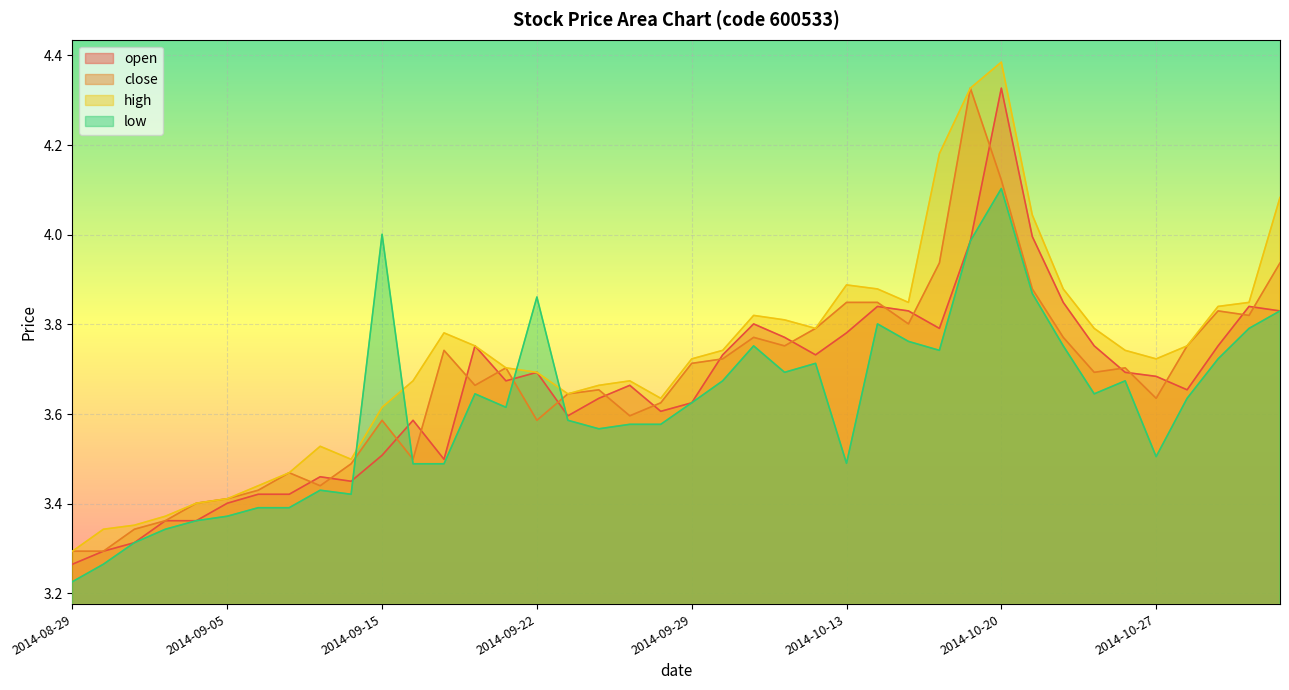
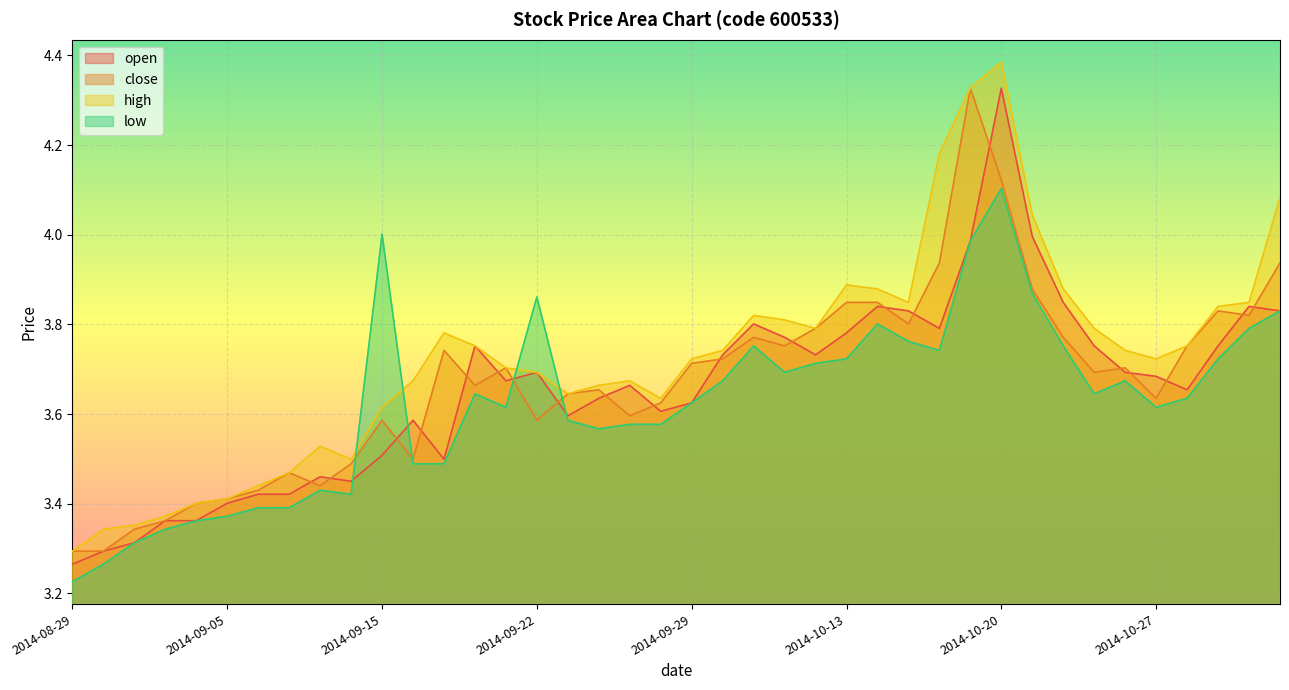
  {
    "low": {
      "2014-08-29": 3.23,
      "2014-09-05": 3.37,
      "2014-09-15": 4.00,
      "2014-09-22": 3.86,
-     "2014-10-13": 3.49,
+     "2014-10-13": 3.72,
      "2014-10-20": 4.10,
-     "2014-10-27": 3.51
+     "2014-10-27": 3.62
    }
  }
